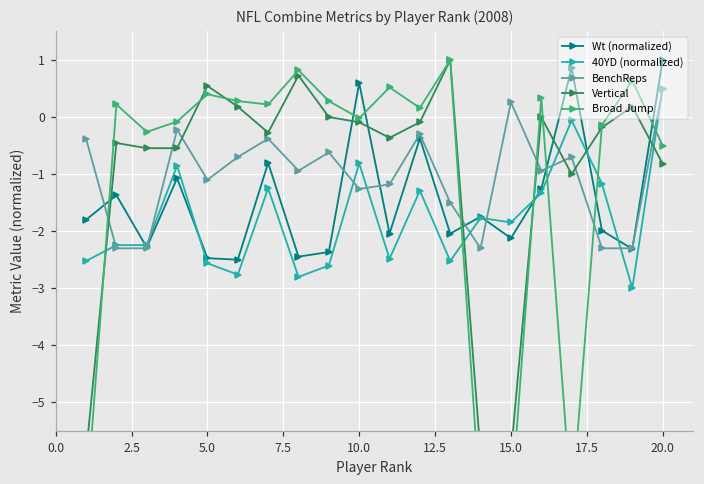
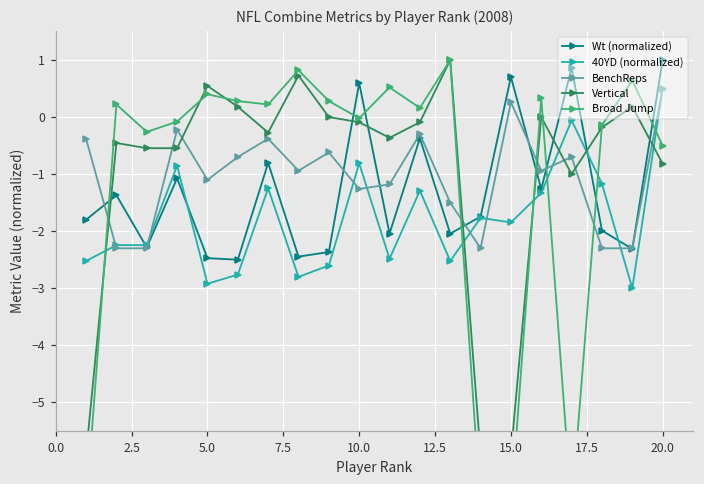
  {
    "Wt (normalized)": {
      "5.0": -2.5,
      "10.0": 0.6,
-     "15.0": -2.1
+     "15.0": 0.7
    },
    "40YD (normalized)": {
-     "5.0": -2.6,
+     "5.0": -2.9,
      "10.0": -0.8,
      "15.0": -1.8
    },
    "BenchReps": {
      "5.0": -1.1,
      "10.0": -1.3,
      "15.0": 0.3
    }
  }
